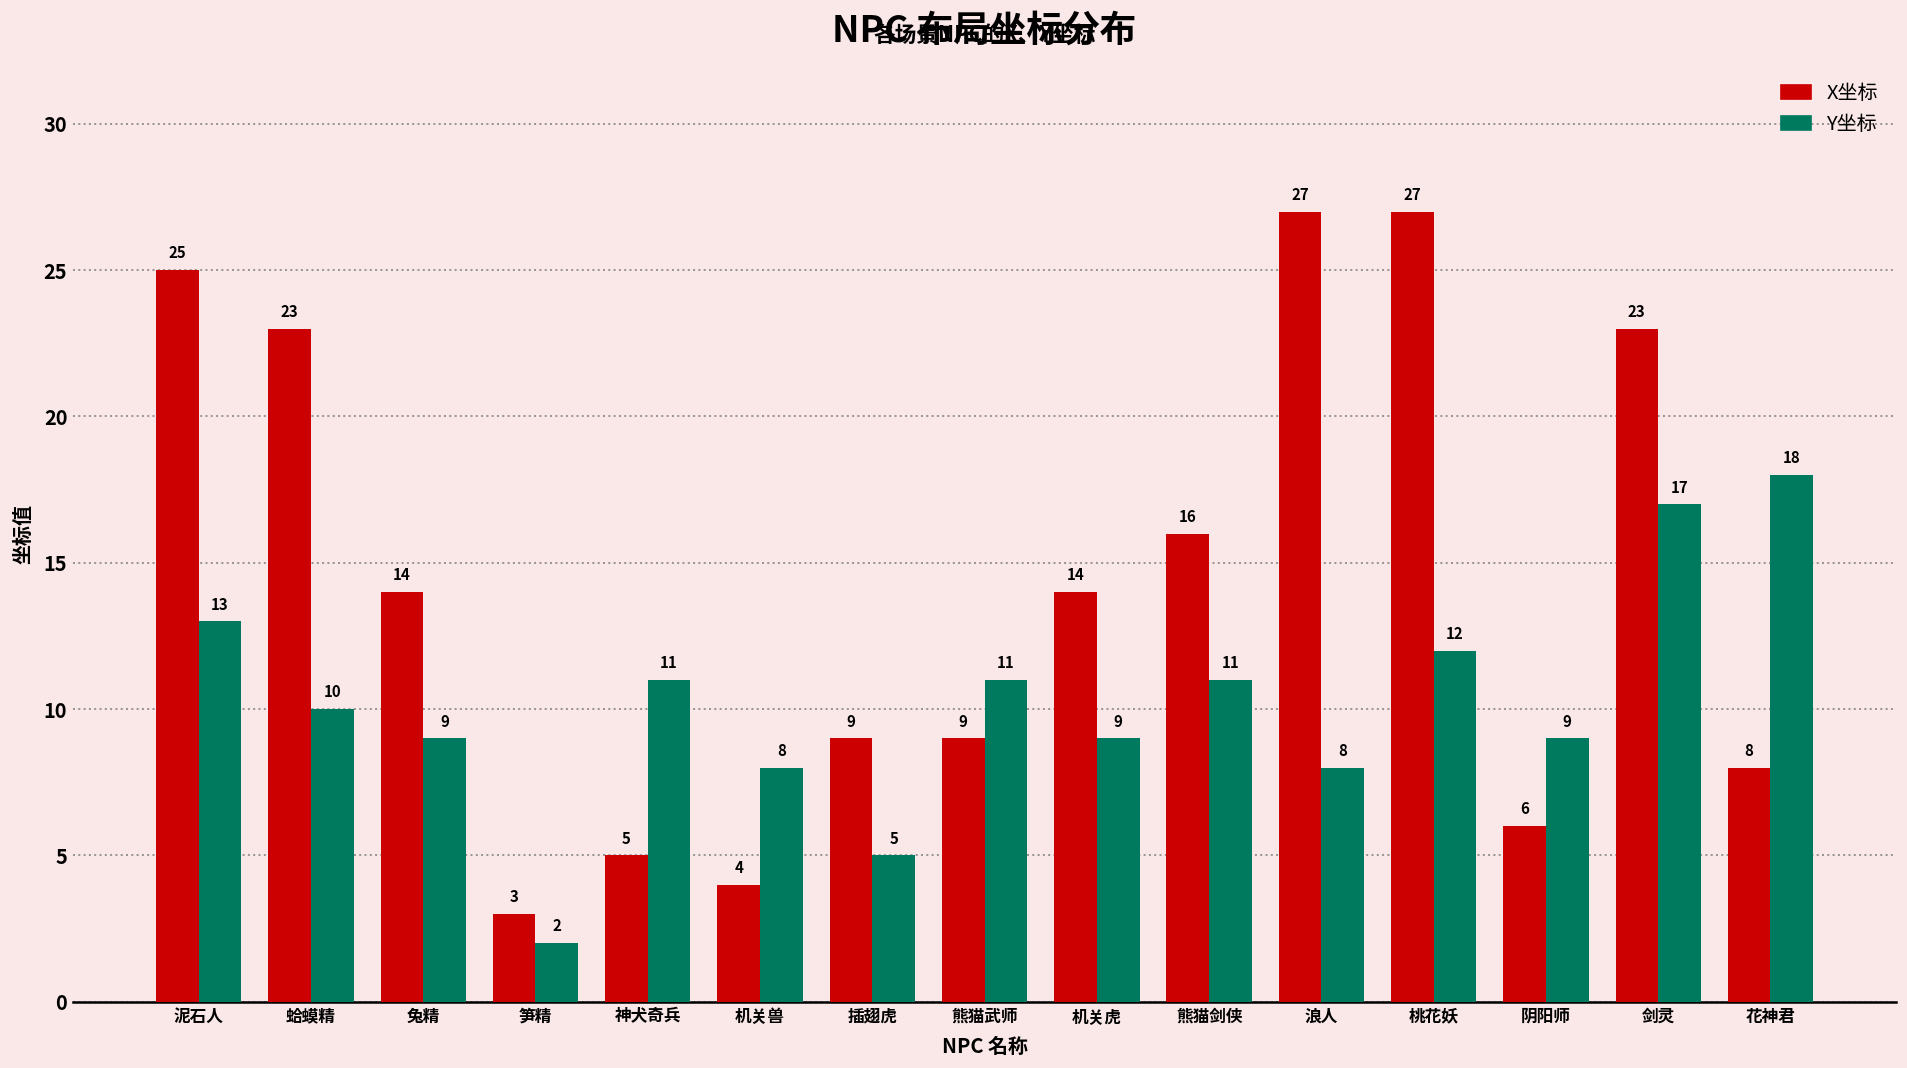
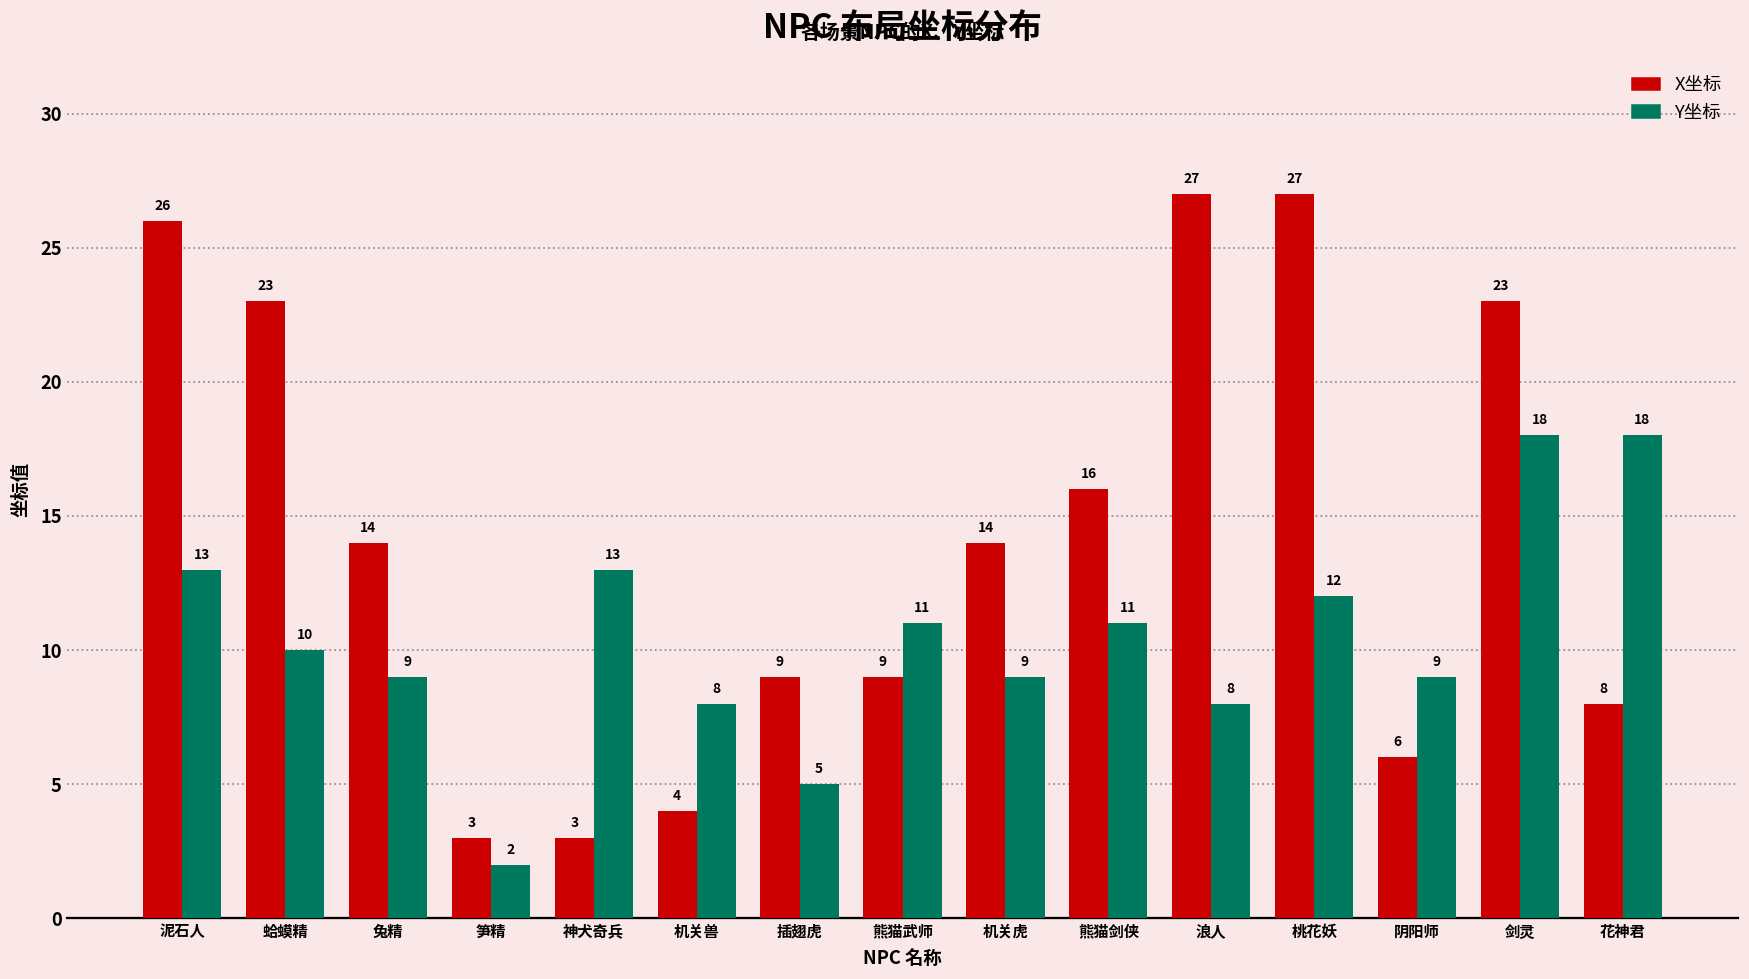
  {
    "X坐标": {
-     "泥石人": 25,
+     "泥石人": 26,
      "蛤蟆精": 23,
      "兔精": 14,
      "笋精": 3,
-     "神犬奇兵": 5,
+     "神犬奇兵": 3,
      "机关兽": 4,
      "插翅虎": 9,
      "熊猫武师": 9,
      "机关虎": 14,
      "熊猫剑侠": 16,
      "浪人": 27,
      "桃花妖": 27,
      "阴阳师": 6,
      "剑灵": 23,
      "花神君": 8
    },
    "Y坐标": {
      "泥石人": 13,
      "蛤蟆精": 10,
      "兔精": 9,
      "笋精": 2,
-     "神犬奇兵": 11,
+     "神犬奇兵": 13,
      "机关兽": 8,
      "插翅虎": 5,
      "熊猫武师": 11,
      "机关虎": 9,
      "熊猫剑侠": 11,
      "浪人": 8,
      "桃花妖": 12,
      "阴阳师": 9,
-     "剑灵": 17,
+     "剑灵": 18,
      "花神君": 18
    }
  }
